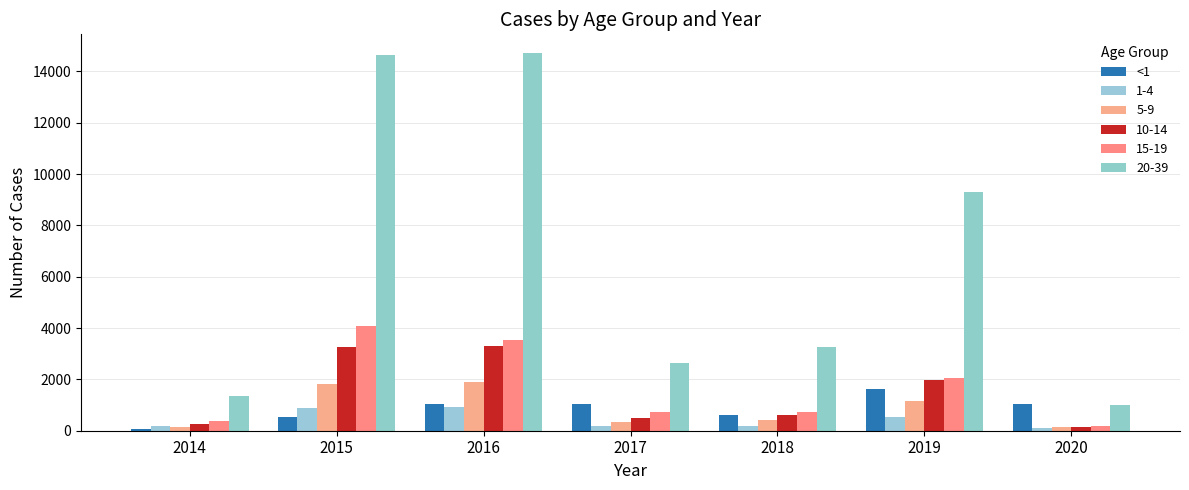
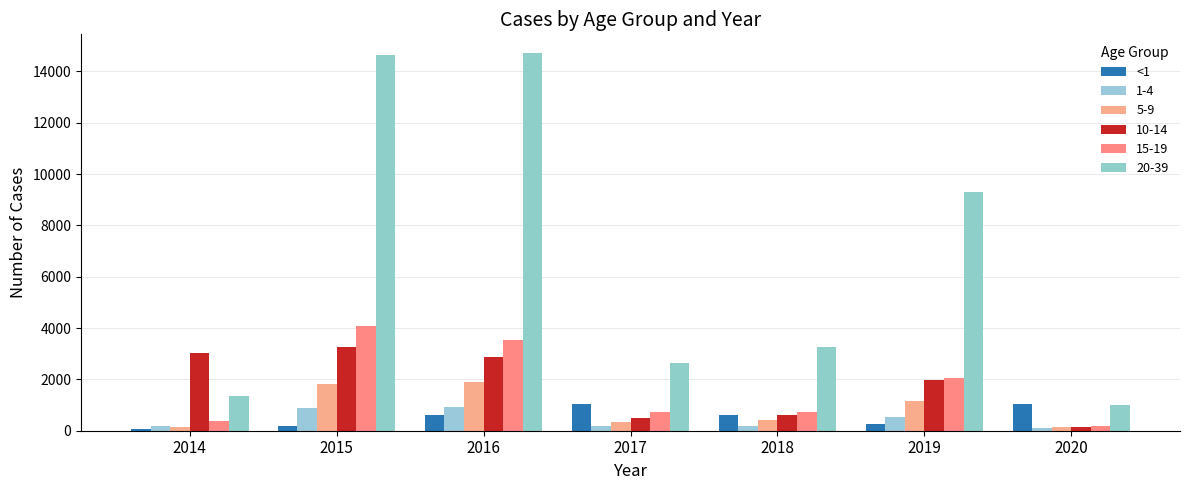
  {
    "<1": {
-     "2015": 500,
-     "2016": 1100,
+     "2015": 200,
+     "2016": 600,
      "2017": 1100,
      "2018": 600,
-     "2019": 1600,
+     "2019": 200,
      "2020": 1000
    },
    "10-14": {
-     "2014": 300,
+     "2014": 3000,
      "2015": 3300,
-     "2016": 3300,
+     "2016": 2900,
      "2017": 500,
      "2018": 600,
      "2019": 2000,
      "2020": 100
    }
  }
